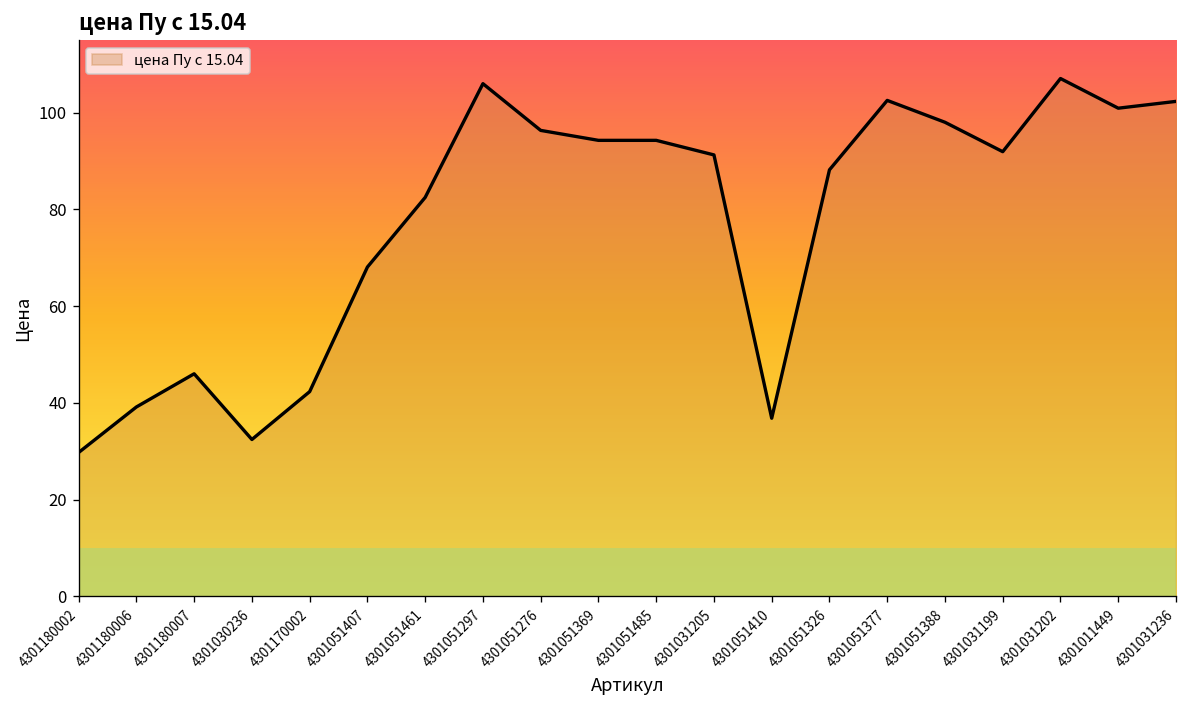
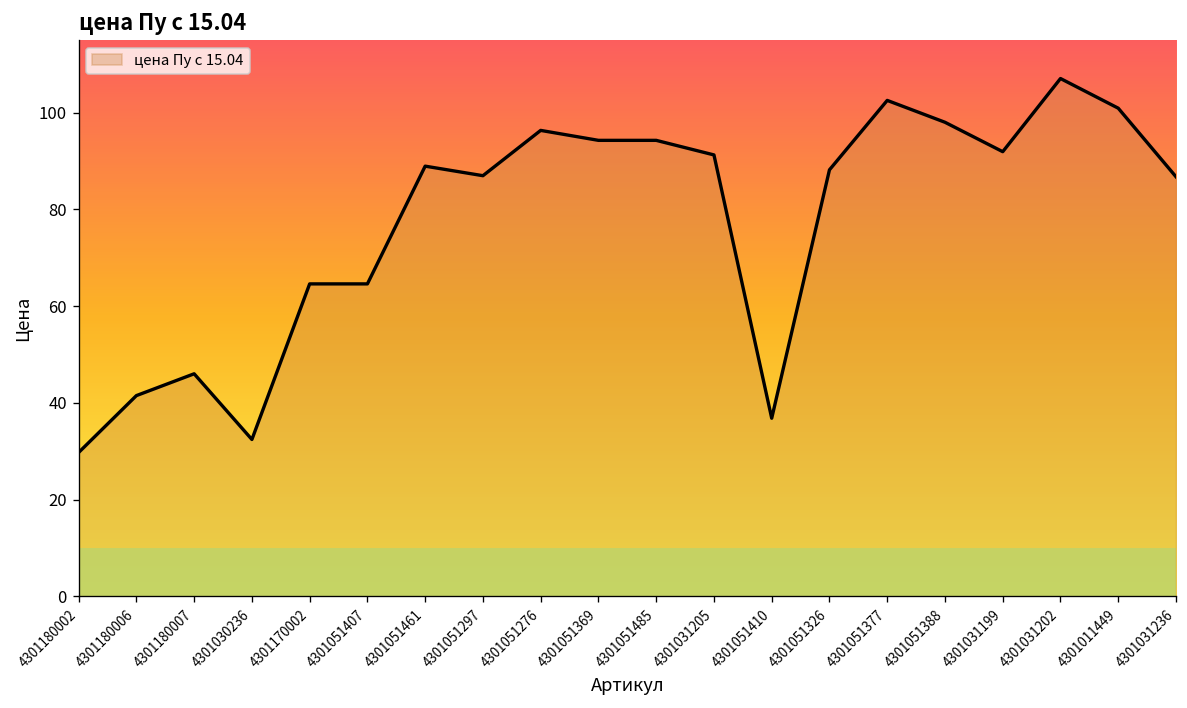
  {
    "4301180002": 30,
-   "4301180006": 39,
+   "4301180006": 42,
    "4301180007": 46,
    "4301030236": 32,
-   "4301170002": 42,
-   "4301051407": 68,
-   "4301051461": 82,
-   "4301051297": 106,
+   "4301170002": 65,
+   "4301051407": 65,
+   "4301051461": 89,
+   "4301051297": 87,
    "4301051276": 96,
    "4301051369": 94,
    "4301051485": 94,
    "4301031205": 91,
    "4301051410": 37,
    "4301051326": 88,
    "4301051377": 103,
    "4301051388": 98,
    "4301031199": 92,
    "4301031202": 107,
    "4301011449": 101,
-   "4301031236": 102
+   "4301031236": 87
  }
